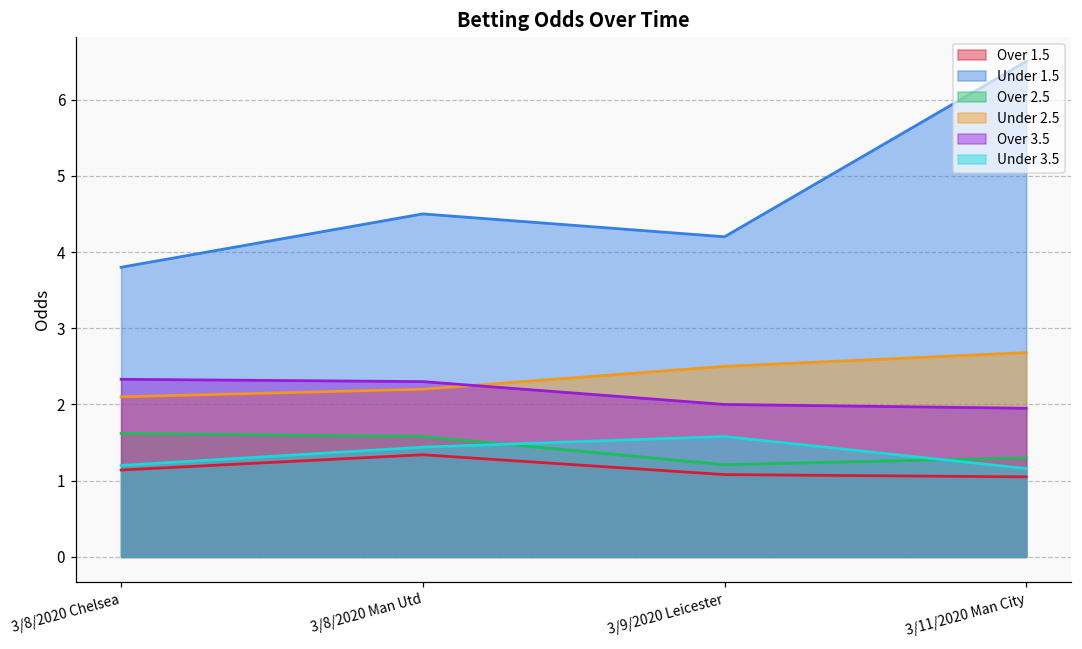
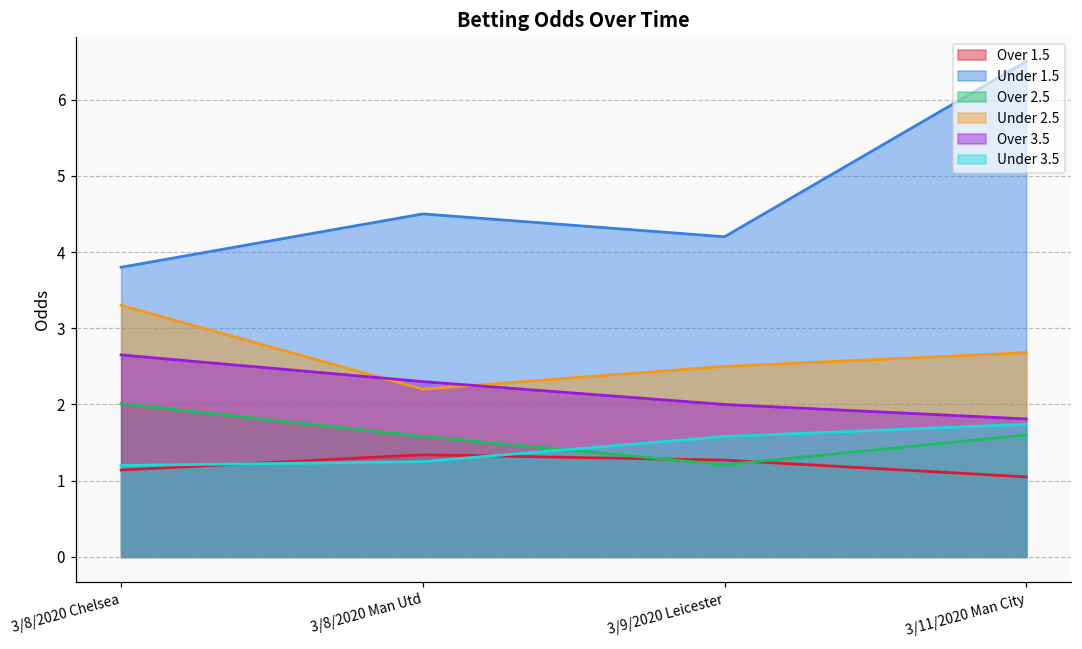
  {
    "Over 1.5": {
      "3/8/2020 Chelsea": 1.1,
      "3/8/2020 Man Utd": 1.3,
-     "3/9/2020 Leicester": 1.1,
+     "3/9/2020 Leicester": 1.3,
      "3/11/2020 Man City": 1.1
    },
    "Under 1.5": {
      "3/8/2020 Chelsea": 3.8,
      "3/8/2020 Man Utd": 4.5,
      "3/9/2020 Leicester": 4.2
    },
    "Over 2.5": {
-     "3/8/2020 Chelsea": 1.6,
+     "3/8/2020 Chelsea": 2.0,
      "3/8/2020 Man Utd": 1.6,
      "3/9/2020 Leicester": 1.2,
-     "3/11/2020 Man City": 1.3
+     "3/11/2020 Man City": 1.6
    },
    "Under 2.5": {
-     "3/8/2020 Chelsea": 2.1,
+     "3/8/2020 Chelsea": 3.3,
      "3/8/2020 Man Utd": 2.2,
      "3/9/2020 Leicester": 2.5,
      "3/11/2020 Man City": 2.7
    },
    "Over 3.5": {
-     "3/8/2020 Chelsea": 2.3,
+     "3/8/2020 Chelsea": 2.7,
      "3/8/2020 Man Utd": 2.3,
      "3/9/2020 Leicester": 2.0,
-     "3/11/2020 Man City": 2.0
+     "3/11/2020 Man City": 1.8
    },
    "Under 3.5": {
      "3/8/2020 Chelsea": 1.2,
-     "3/8/2020 Man Utd": 1.4,
+     "3/8/2020 Man Utd": 1.3,
      "3/9/2020 Leicester": 1.6,
-     "3/11/2020 Man City": 1.2
+     "3/11/2020 Man City": 1.7
    }
  }
